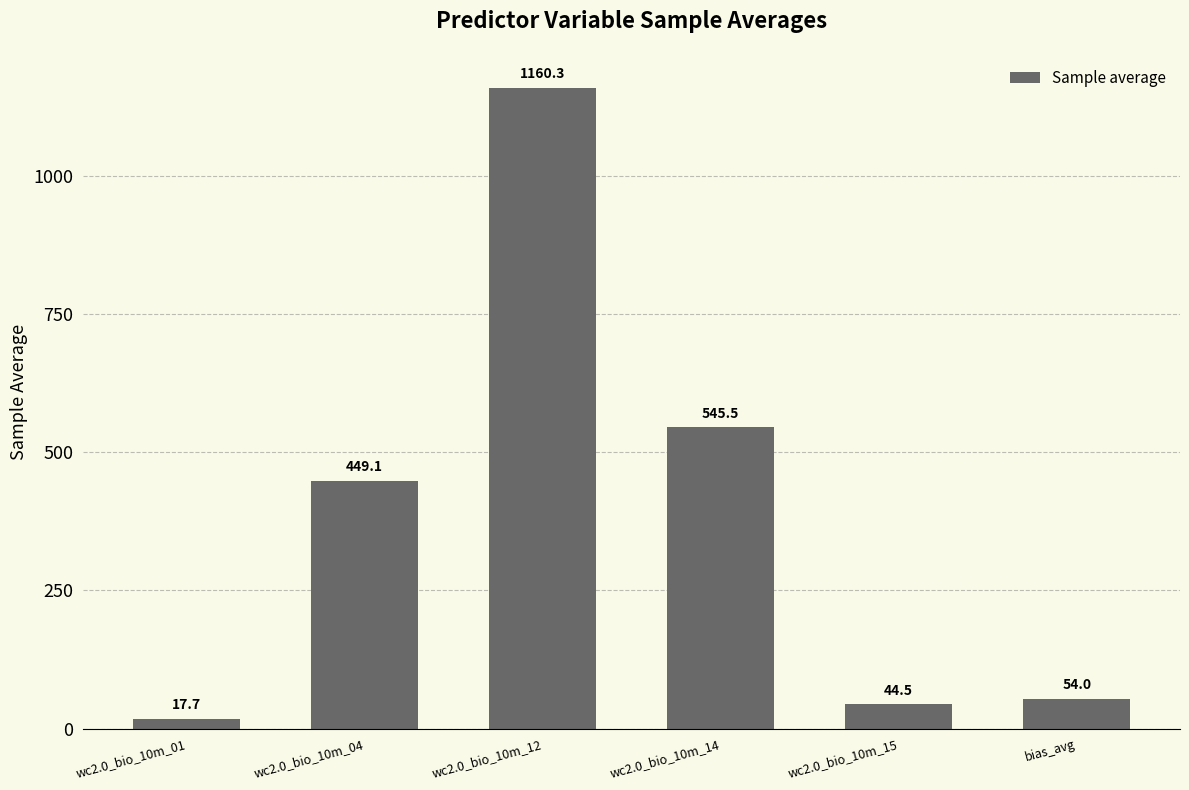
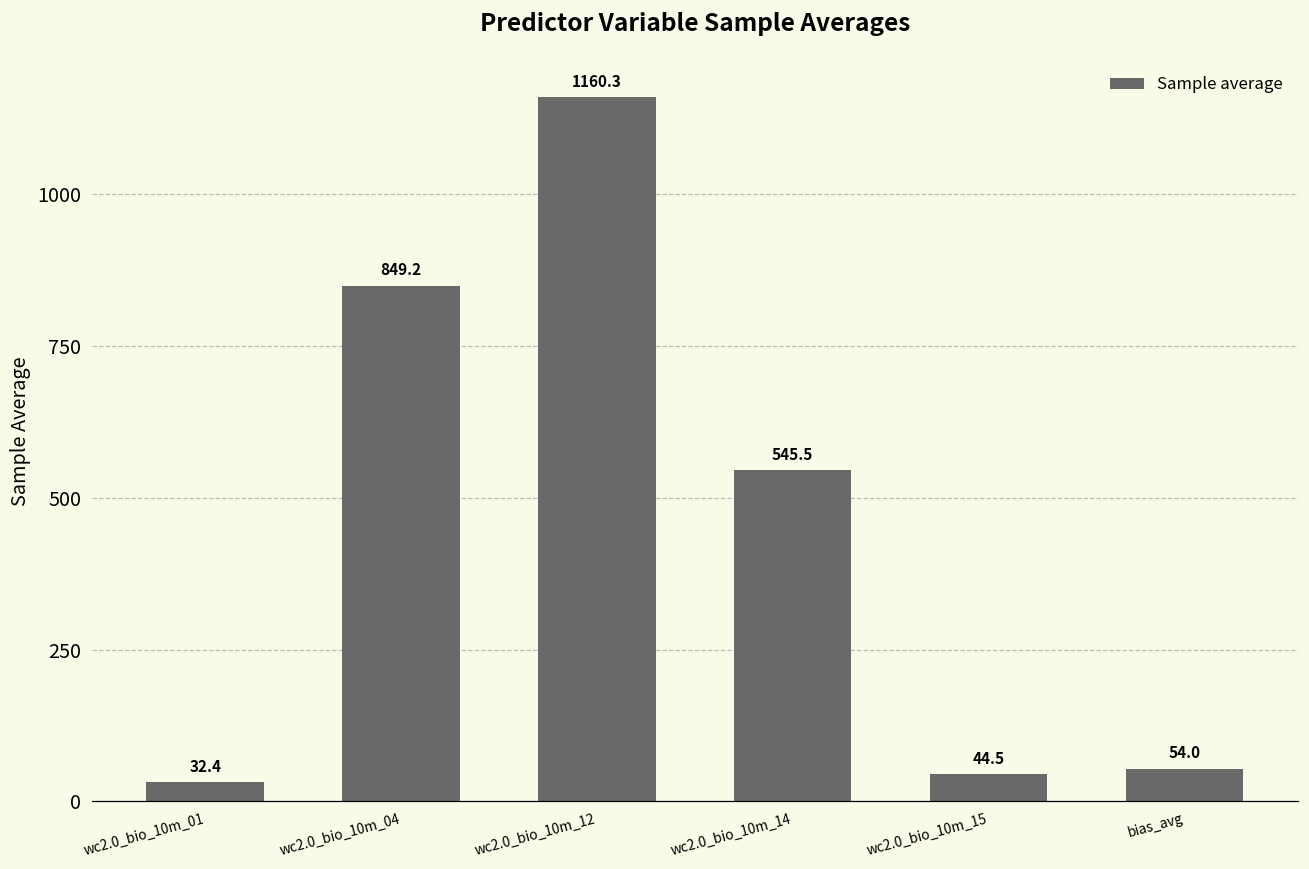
  {
-   "wc2.0_bio_10m_01": 17.7,
-   "wc2.0_bio_10m_04": 449.1,
+   "wc2.0_bio_10m_01": 32.4,
+   "wc2.0_bio_10m_04": 849.2,
    "wc2.0_bio_10m_12": 1160.3,
    "wc2.0_bio_10m_14": 545.5,
    "wc2.0_bio_10m_15": 44.5,
    "bias_avg": 54.0
  }
